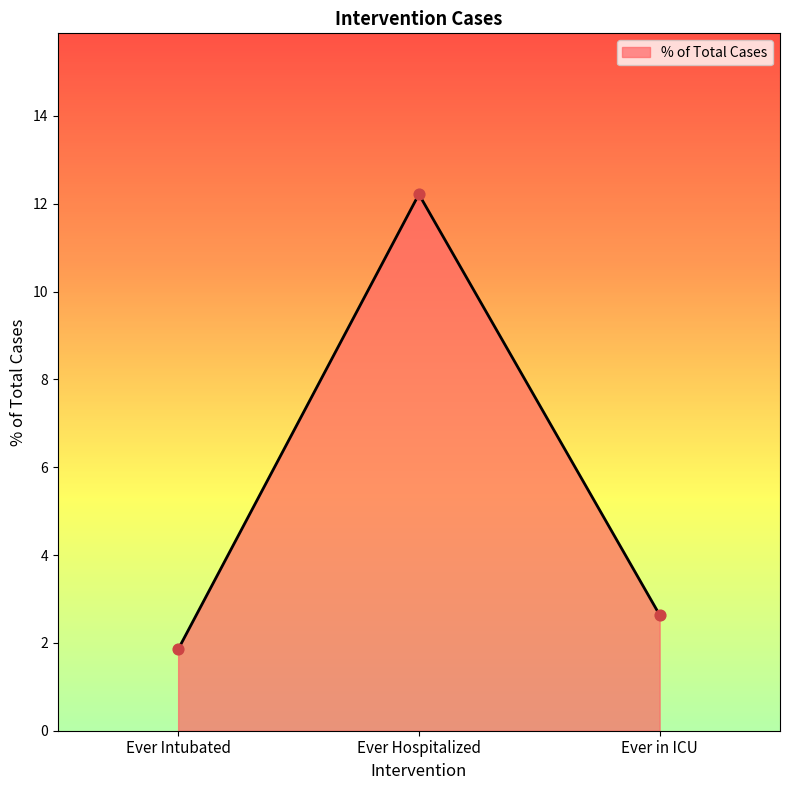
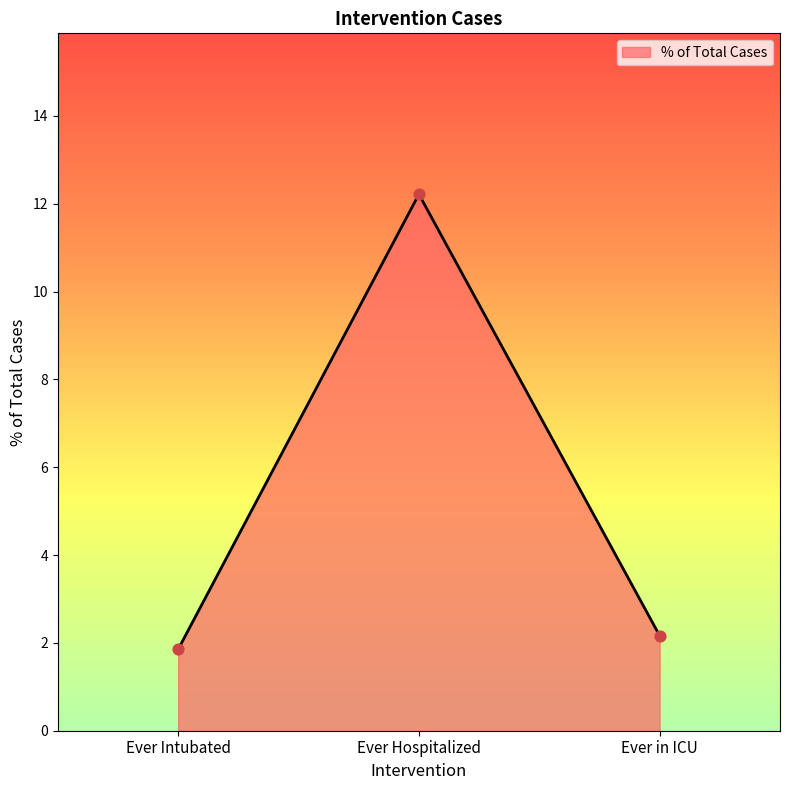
  {
    "Ever Intubated": 1.9,
    "Ever Hospitalized": 12.2,
-   "Ever in ICU": 2.6
+   "Ever in ICU": 2.2
  }
